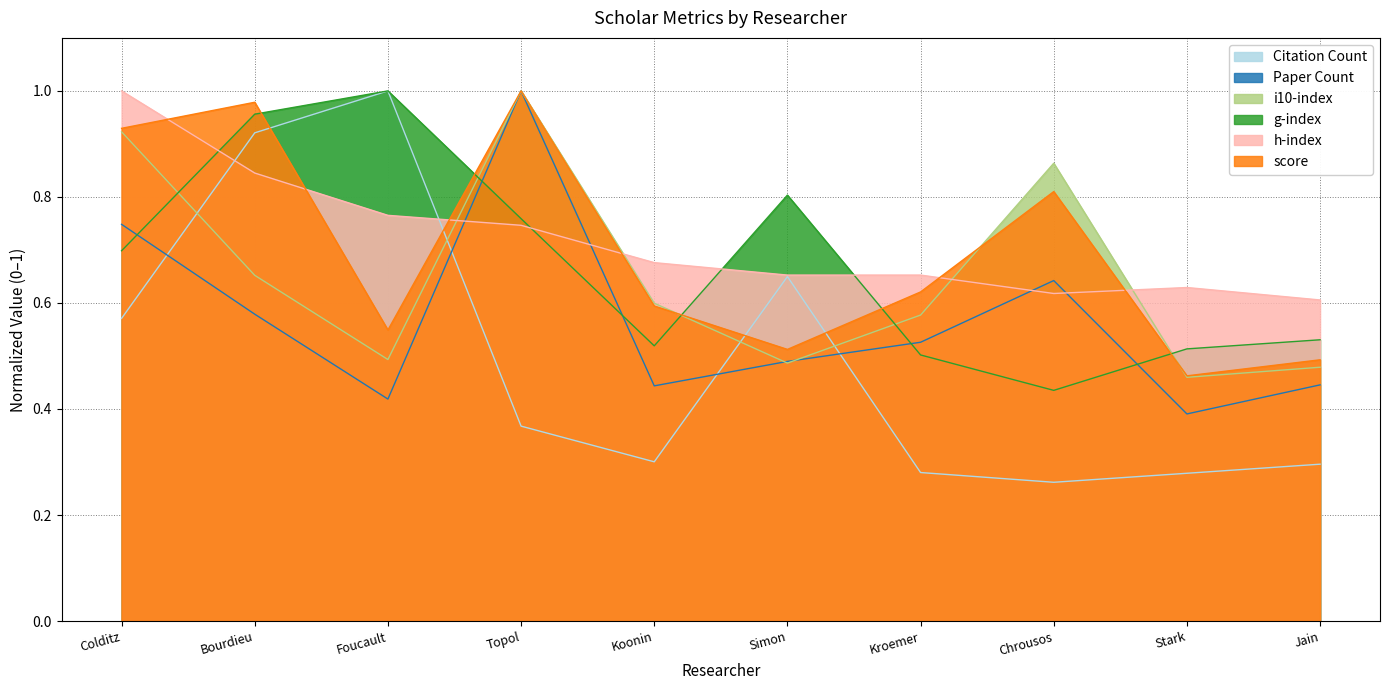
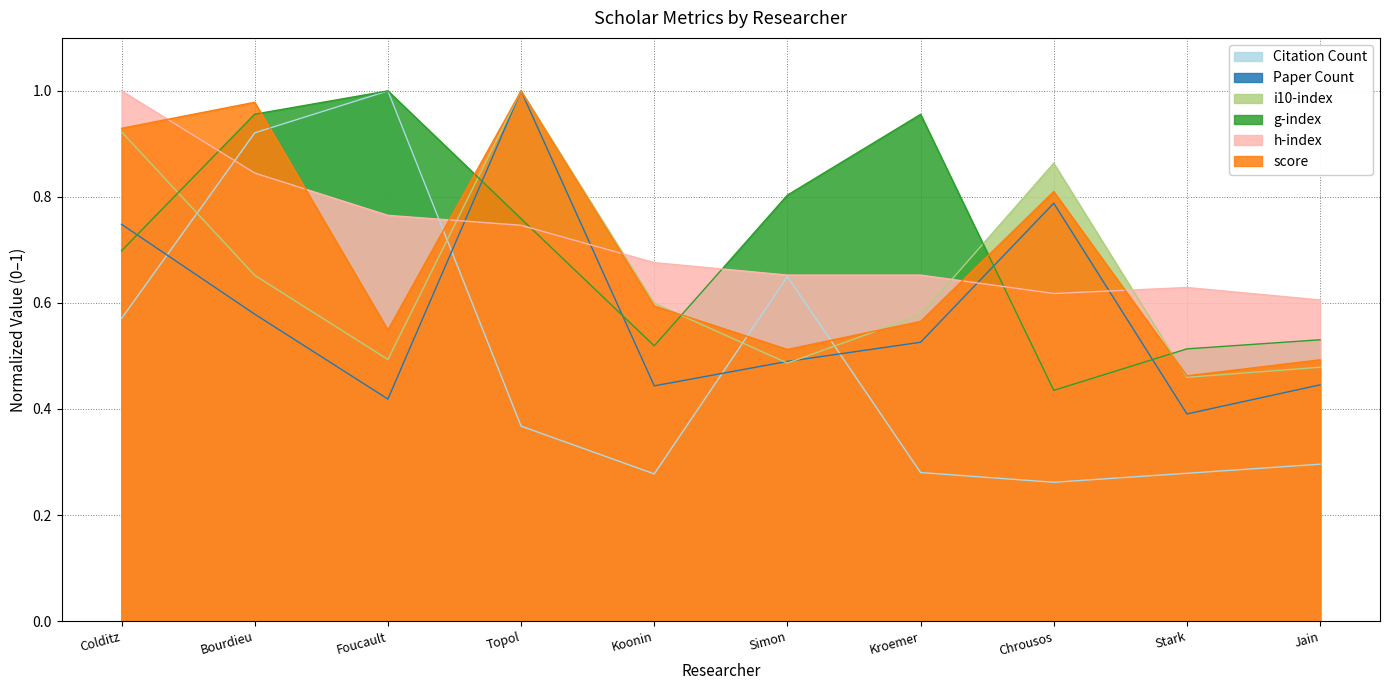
  {
    "Citation Count": {
      "Colditz": 0.57,
      "Bourdieu": 0.92,
      "Topol": 0.37,
-     "Koonin": 0.30,
+     "Koonin": 0.28,
      "Kroemer": 0.28,
      "Chrousos": 0.26,
      "Stark": 0.28,
      "Jain": 0.30
    },
    "Paper Count": {
      "Colditz": 0.75,
      "Bourdieu": 0.58,
      "Foucault": 0.42,
      "Koonin": 0.44,
      "Kroemer": 0.53,
-     "Chrousos": 0.64,
+     "Chrousos": 0.79,
      "Stark": 0.39,
      "Jain": 0.45
    },
    "i10-index": {
      "Colditz": 0.92,
      "Bourdieu": 0.65,
      "Foucault": 0.49,
      "Koonin": 0.60,
      "Kroemer": 0.58,
      "Chrousos": 0.86,
      "Jain": 0.48
    },
    "g-index": {
      "Colditz": 0.70,
      "Bourdieu": 0.96,
      "Topol": 0.76,
      "Koonin": 0.52,
      "Simon": 0.80,
-     "Kroemer": 0.50,
+     "Kroemer": 0.96,
      "Chrousos": 0.44,
      "Stark": 0.51,
      "Jain": 0.53
    },
    "h-index": {
      "Colditz": 1.00,
      "Bourdieu": 0.85,
      "Foucault": 0.77,
      "Topol": 0.75,
      "Koonin": 0.68,
      "Kroemer": 0.65,
      "Chrousos": 0.62,
      "Stark": 0.63,
      "Jain": 0.61
    },
    "score": {
      "Colditz": 0.93,
      "Bourdieu": 0.98,
      "Foucault": 0.55,
      "Koonin": 0.59,
      "Simon": 0.51,
-     "Kroemer": 0.62,
+     "Kroemer": 0.57,
      "Chrousos": 0.81,
      "Jain": 0.49
    }
  }
